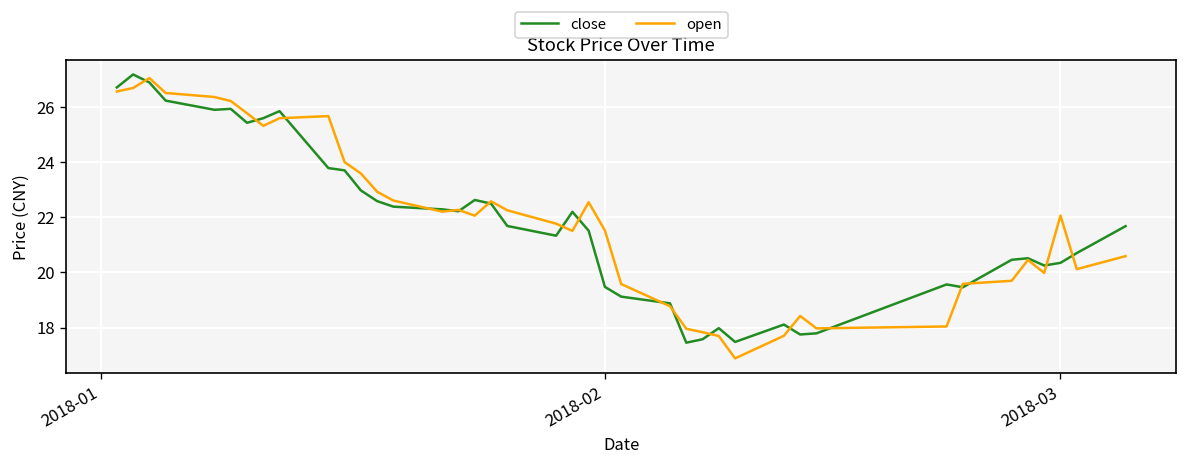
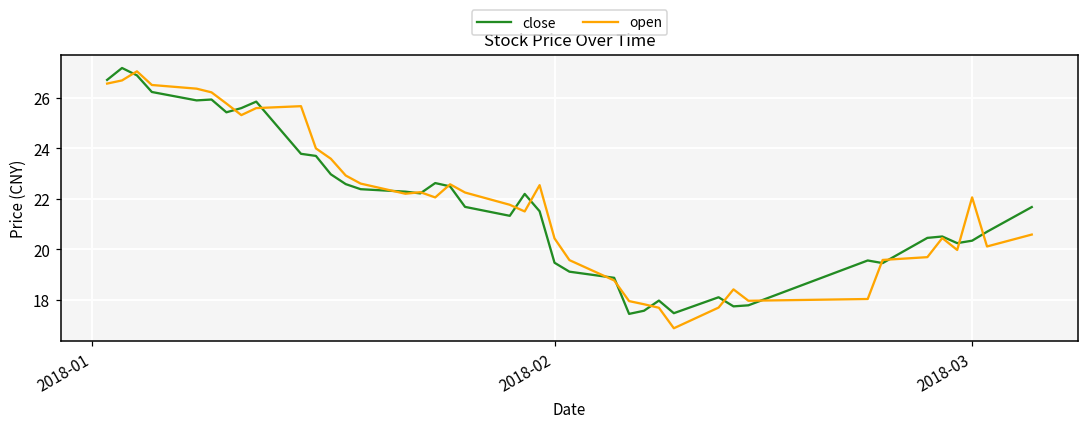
  {
    "close": {
      "2018-02": 19.5,
      "2018-03": 20.3
    },
    "open": {
-     "2018-02": 21.5,
+     "2018-02": 20.4,
      "2018-03": 22.1
    }
  }
